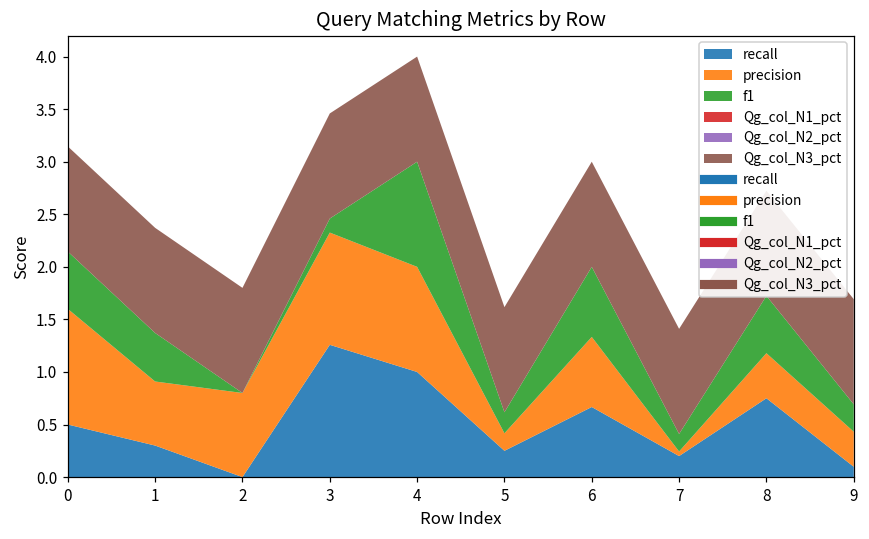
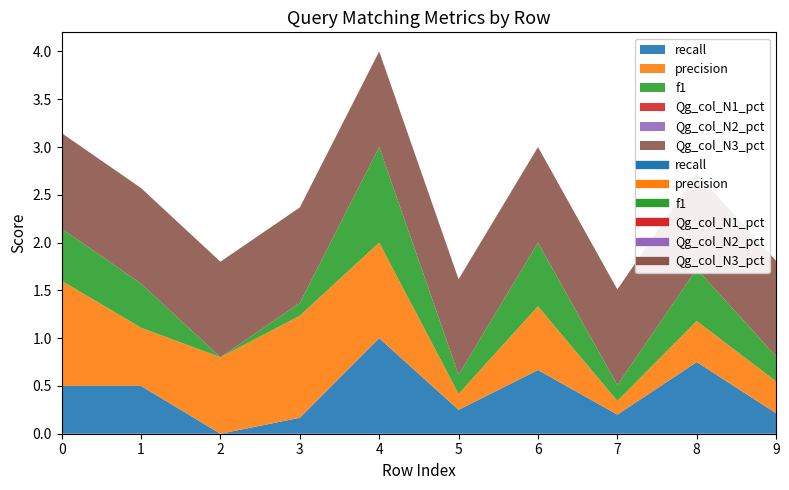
  {
    "recall": {
      "0": 0.5,
-     "1": 0.3,
+     "1": 0.5,
      "2": 0.0,
-     "3": 1.3,
+     "3": 0.2,
      "4": 1.0,
      "5": 0.3,
      "6": 0.7,
      "7": 0.2,
      "8": 0.8,
-     "9": 0.1
+     "9": 0.2
    },
    "precision": {
      "0": 1.1,
      "1": 0.6,
      "3": 1.1,
      "4": 1.0,
      "5": 0.2,
      "6": 0.7,
-     "7": 0.0,
+     "7": 0.1,
      "8": 0.4,
      "9": 0.3
    },
    "Qg_col_N3_pct": {
      "0": 1.0,
      "1": 1.0,
      "2": 1.0,
      "3": 1.0,
      "4": 1.0,
      "5": 1.0,
      "6": 1.0,
      "7": 1.0,
      "9": 1.0
    }
  }
